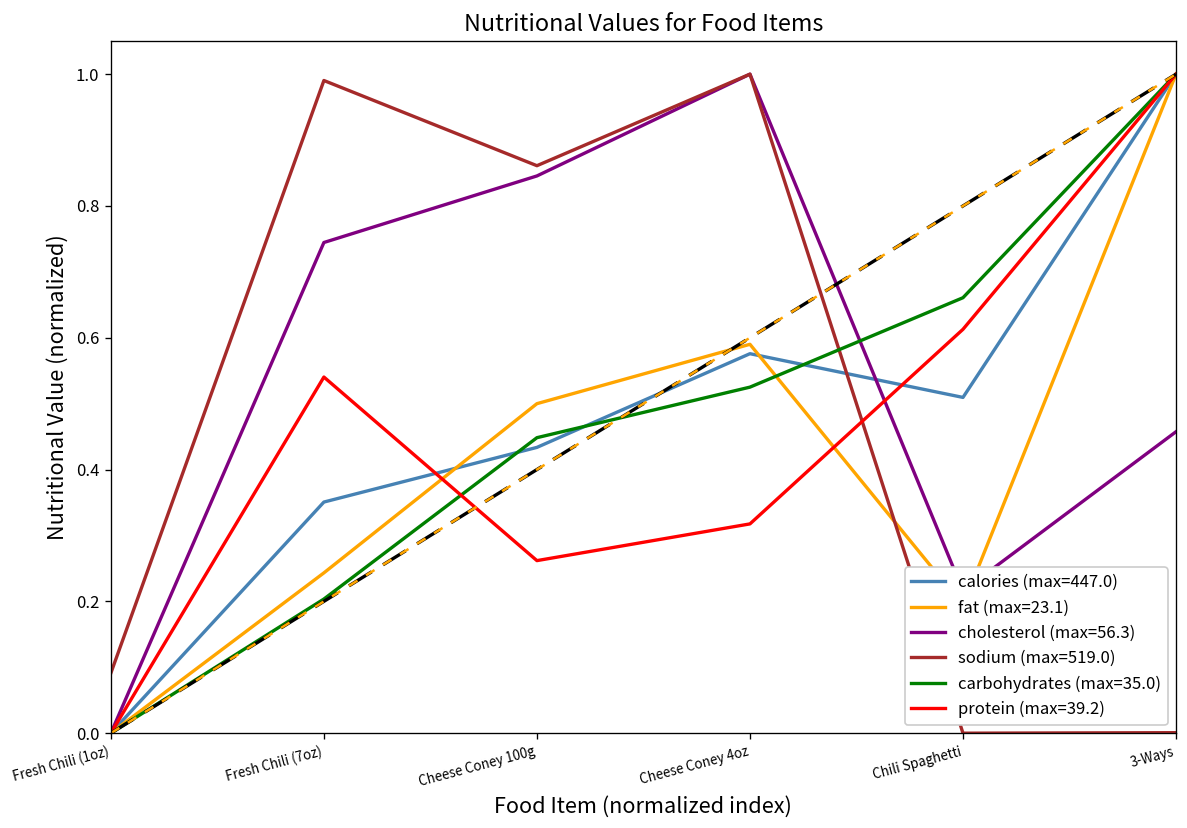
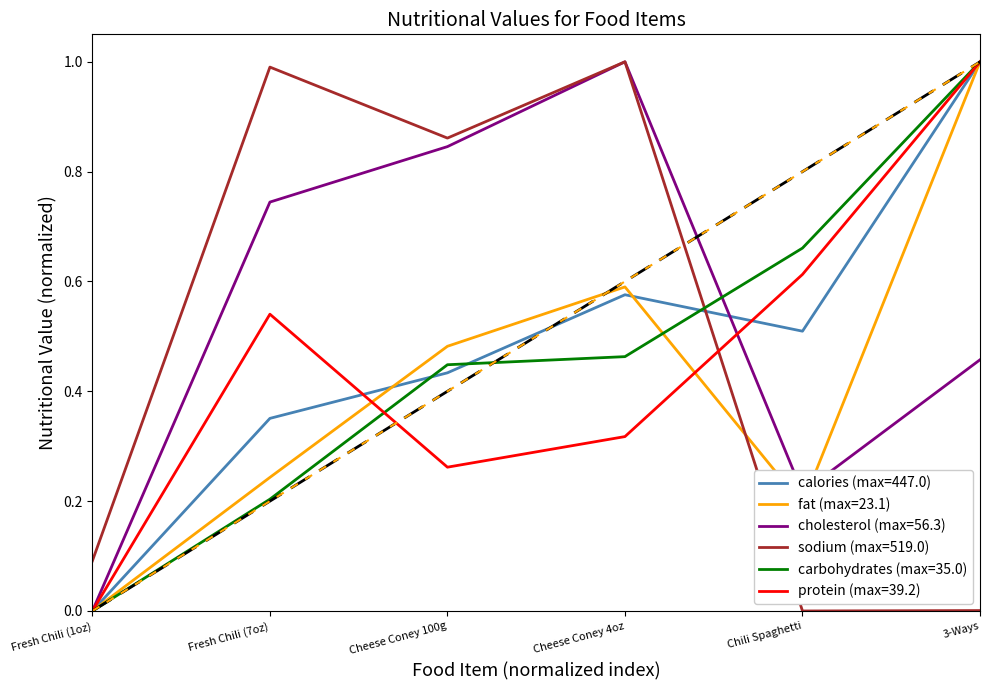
  {
    "calories (max=447.0)": {
      "Fresh Chili (7oz)": 0.35,
      "Cheese Coney 100g": 0.43,
      "Cheese Coney 4oz": 0.58,
      "Chili Spaghetti": 0.51
    },
    "fat (max=23.1)": {
      "Fresh Chili (7oz)": 0.24,
-     "Cheese Coney 100g": 0.50,
+     "Cheese Coney 100g": 0.48,
      "Cheese Coney 4oz": 0.59
    },
    "cholesterol (max=56.3)": {
      "Fresh Chili (7oz)": 0.74,
      "Cheese Coney 100g": 0.85,
      "3-Ways": 0.46
    },
    "sodium (max=519.0)": {
      "Fresh Chili (1oz)": 0.09,
      "Fresh Chili (7oz)": 0.99,
      "Cheese Coney 100g": 0.86,
      "Chili Spaghetti": 0.00,
      "3-Ways": 0.00
    },
    "carbohydrates (max=35.0)": {
      "Fresh Chili (7oz)": 0.20,
      "Cheese Coney 100g": 0.45,
-     "Cheese Coney 4oz": 0.53,
+     "Cheese Coney 4oz": 0.46,
      "Chili Spaghetti": 0.66
    },
    "protein (max=39.2)": {
      "Fresh Chili (7oz)": 0.54,
      "Cheese Coney 100g": 0.26,
      "Cheese Coney 4oz": 0.32,
      "Chili Spaghetti": 0.61
    }
  }
